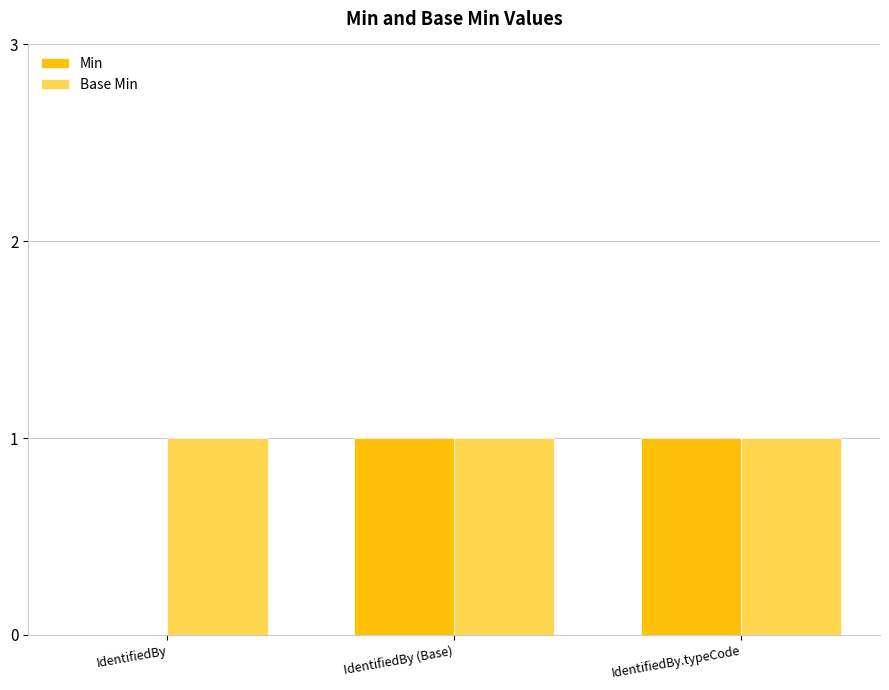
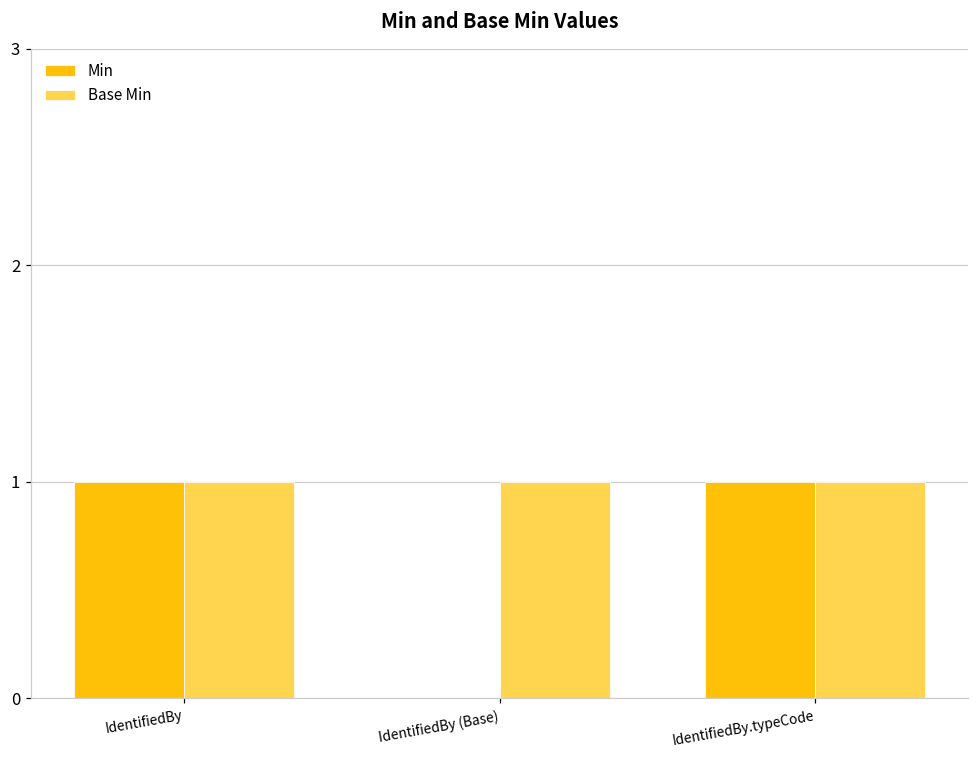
  {
    "Min": {
-     "IdentifiedBy": 0,
-     "IdentifiedBy (Base)": 1,
+     "IdentifiedBy": 1,
+     "IdentifiedBy (Base)": 0,
      "IdentifiedBy.typeCode": 1
    },
    "Base Min": {
      "IdentifiedBy": 1,
      "IdentifiedBy (Base)": 1,
      "IdentifiedBy.typeCode": 1
    }
  }
